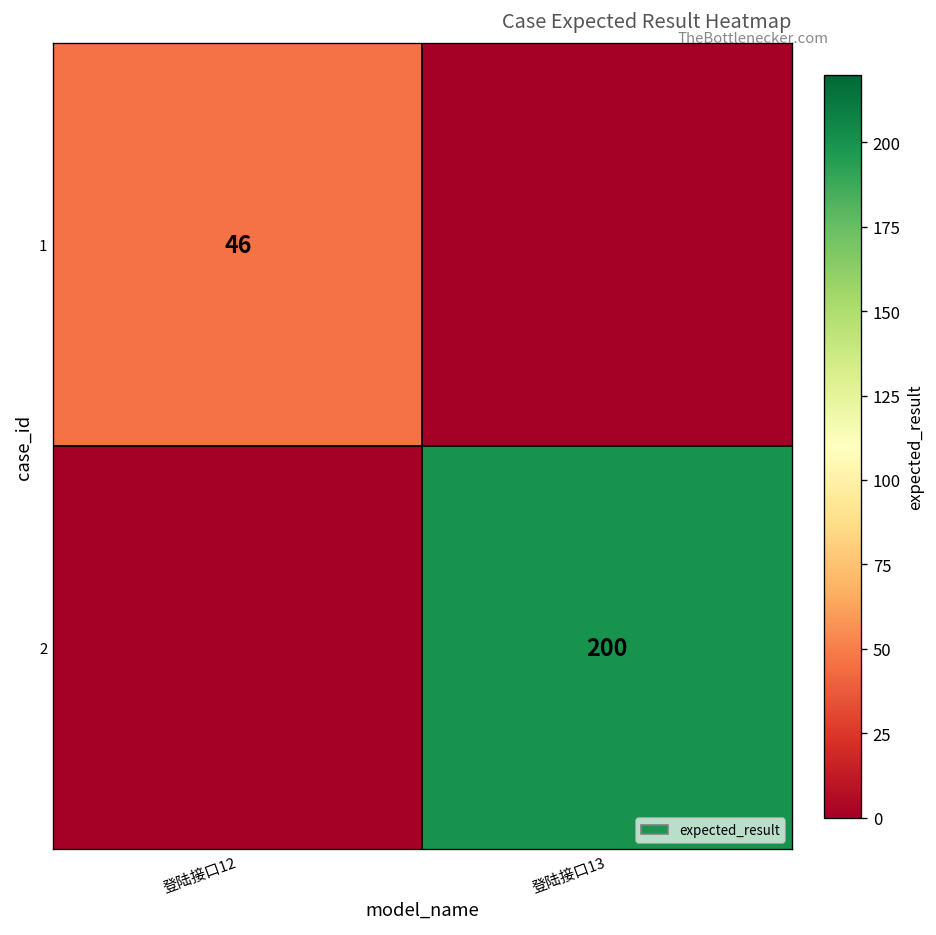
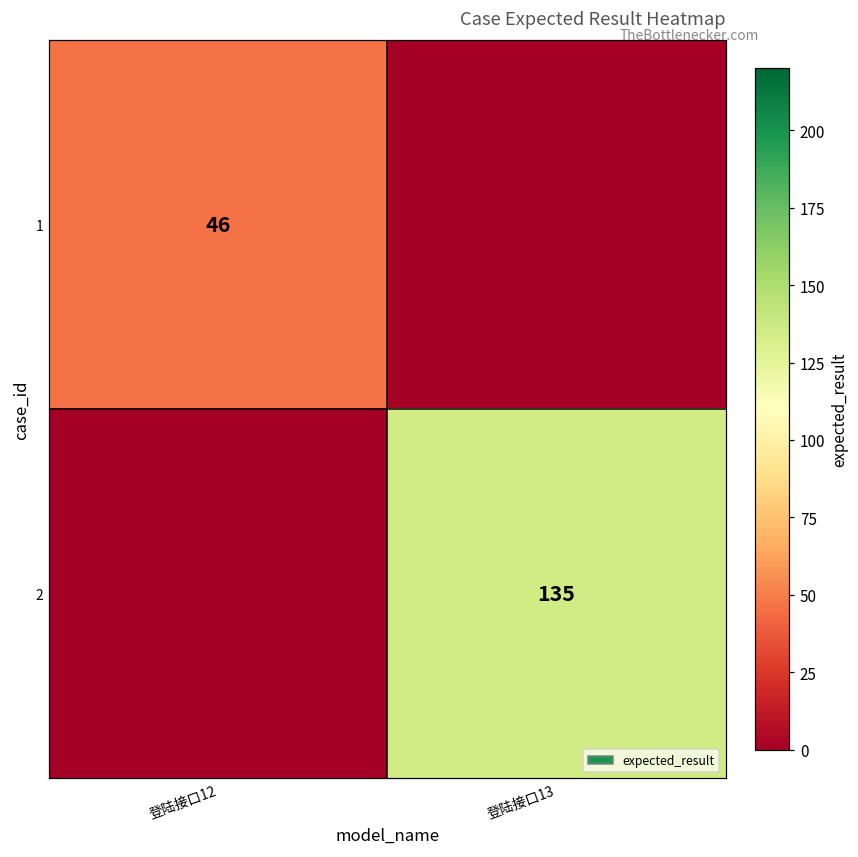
  {
    "1": {
      "登陆接口12": 46
    },
    "2": {
-     "登陆接口13": 200
+     "登陆接口13": 135
    }
  }
